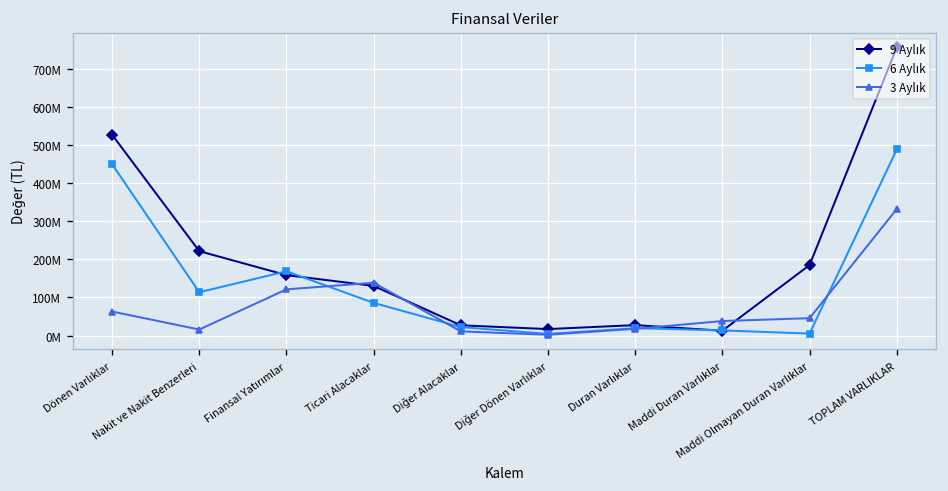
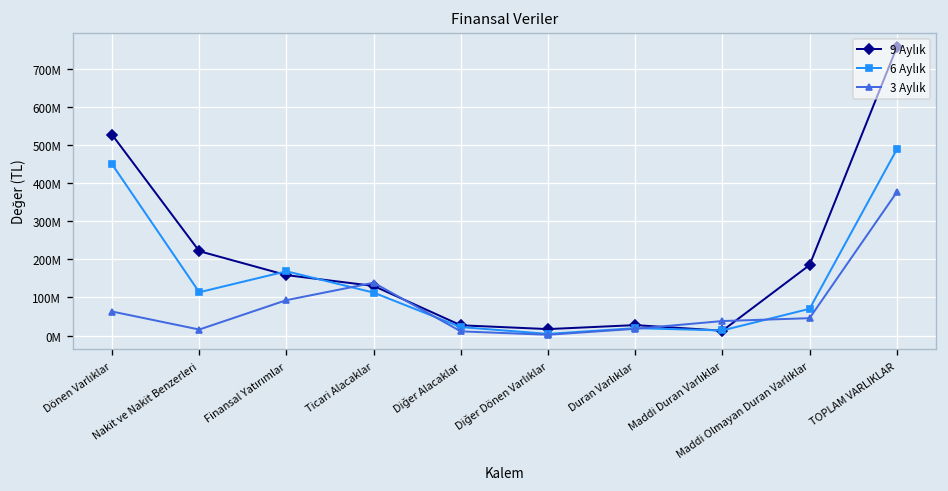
  {
    "9 Aylık": {
      "Dönen Varlıklar": 530000000,
      "Nakit ve Nakit Benzerleri": 220000000,
      "Finansal Yatırımlar": 160000000,
      "Ticari Alacaklar": 130000000,
      "Diğer Dönen Varlıklar": 20000000,
      "Maddi Olmayan Duran Varlıklar": 190000000
    },
    "6 Aylık": {
      "Dönen Varlıklar": 450000000,
      "Nakit ve Nakit Benzerleri": 110000000,
      "Finansal Yatırımlar": 170000000,
-     "Ticari Alacaklar": 90000000,
-     "Maddi Olmayan Duran Varlıklar": 10000000,
+     "Ticari Alacaklar": 110000000,
+     "Maddi Olmayan Duran Varlıklar": 70000000,
      "TOPLAM VARLIKLAR": 490000000
    },
    "3 Aylık": {
      "Dönen Varlıklar": 60000000,
      "Nakit ve Nakit Benzerleri": 20000000,
-     "Finansal Yatırımlar": 120000000,
+     "Finansal Yatırımlar": 90000000,
      "Ticari Alacaklar": 140000000,
      "Diğer Alacaklar": 10000000,
      "Maddi Duran Varlıklar": 40000000,
      "Maddi Olmayan Duran Varlıklar": 50000000,
-     "TOPLAM VARLIKLAR": 330000000
+     "TOPLAM VARLIKLAR": 380000000
    }
  }
